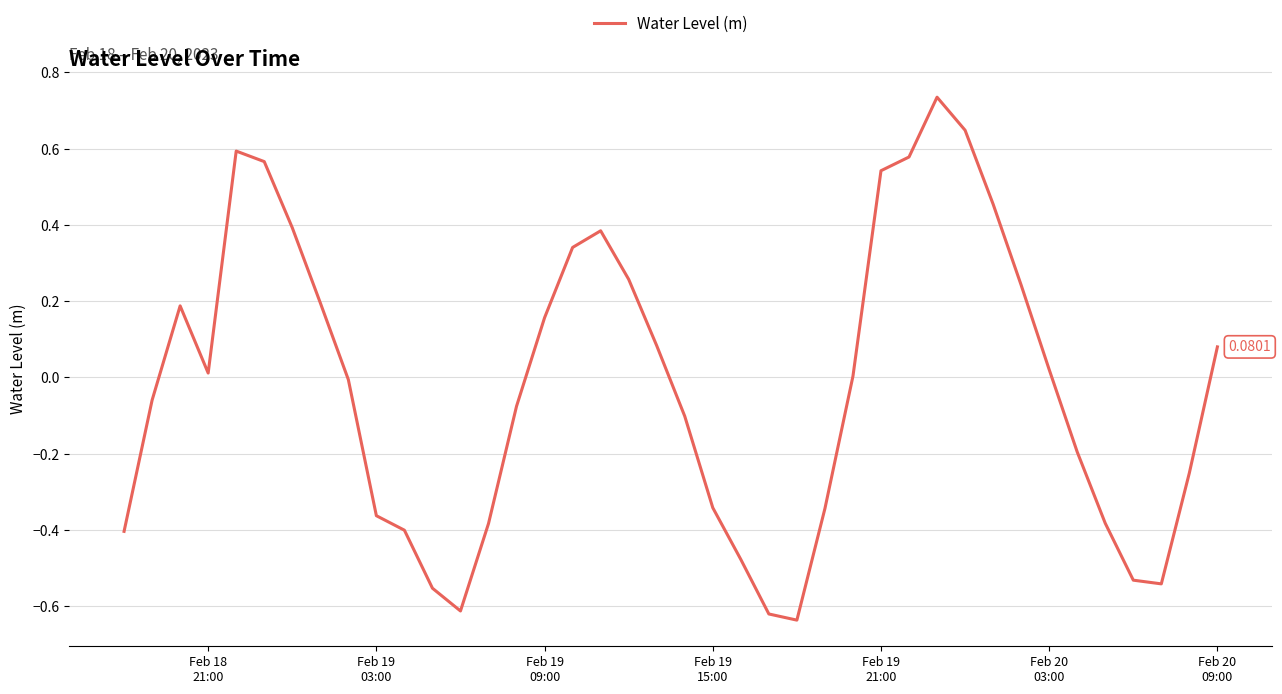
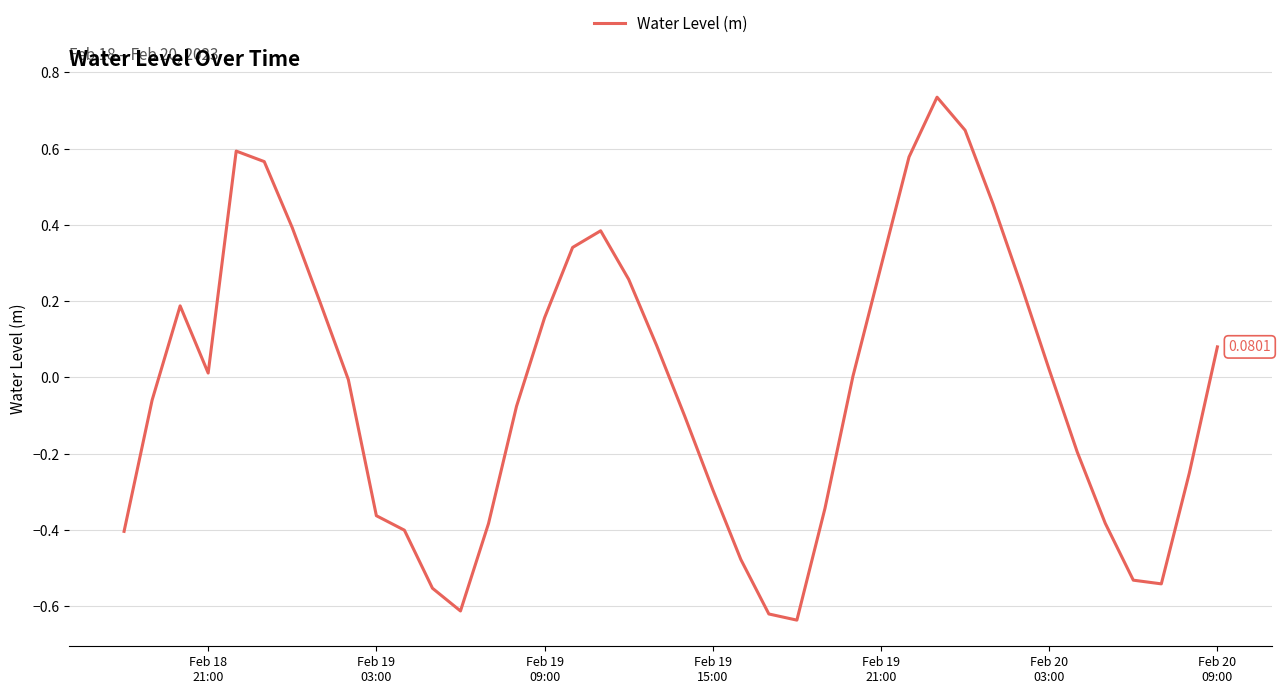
  {
    "Feb 18 21:00": 0.01,
    "Feb 19 03:00": -0.36,
    "Feb 19 09:00": 0.16,
-   "Feb 19 15:00": -0.34,
-   "Feb 19 21:00": 0.54,
+   "Feb 19 15:00": -0.29,
+   "Feb 19 21:00": 0.29,
    "Feb 20 03:00": 0.02
  }
